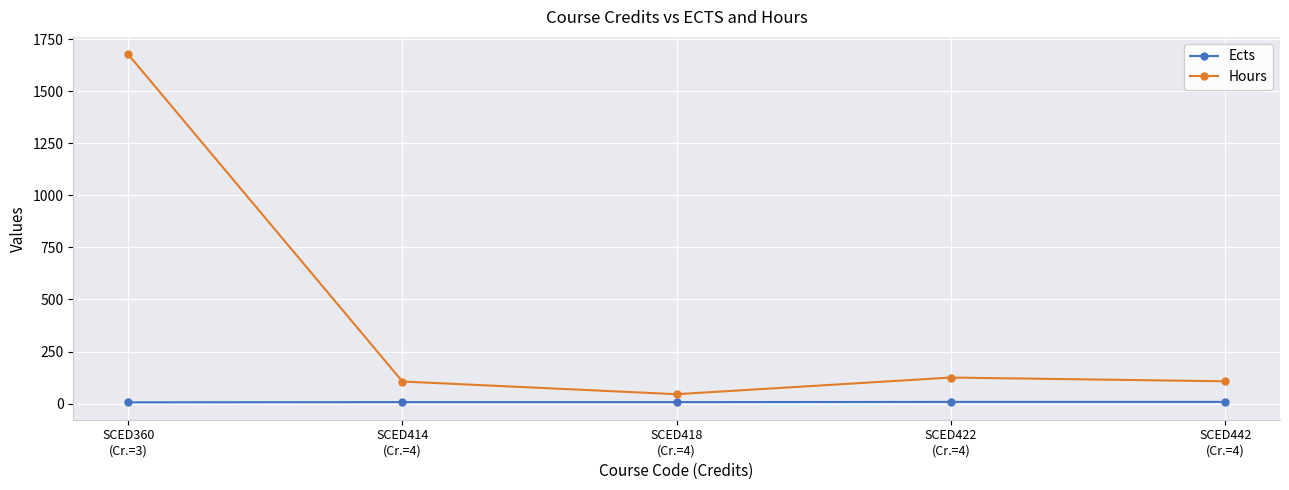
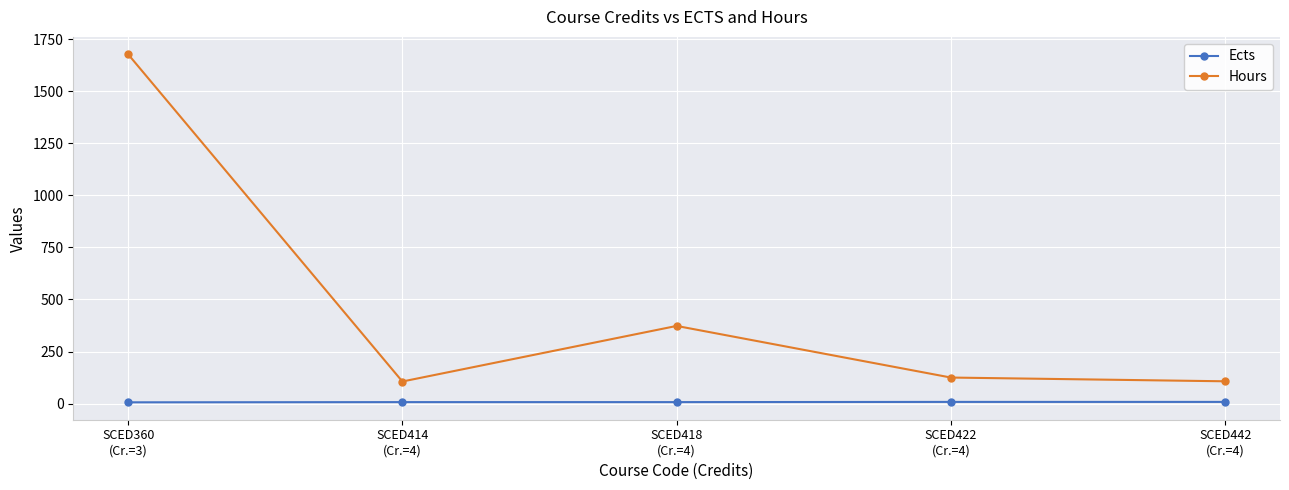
  {
    "Ects": {
      "SCED360 (Cr.=3)": 10,
      "SCED414 (Cr.=4)": 10,
      "SCED418 (Cr.=4)": 10,
      "SCED422 (Cr.=4)": 10,
      "SCED442 (Cr.=4)": 10
    },
    "Hours": {
      "SCED360 (Cr.=3)": 1680,
      "SCED414 (Cr.=4)": 110,
-     "SCED418 (Cr.=4)": 50,
+     "SCED418 (Cr.=4)": 370,
      "SCED422 (Cr.=4)": 130,
      "SCED442 (Cr.=4)": 110
    }
  }
